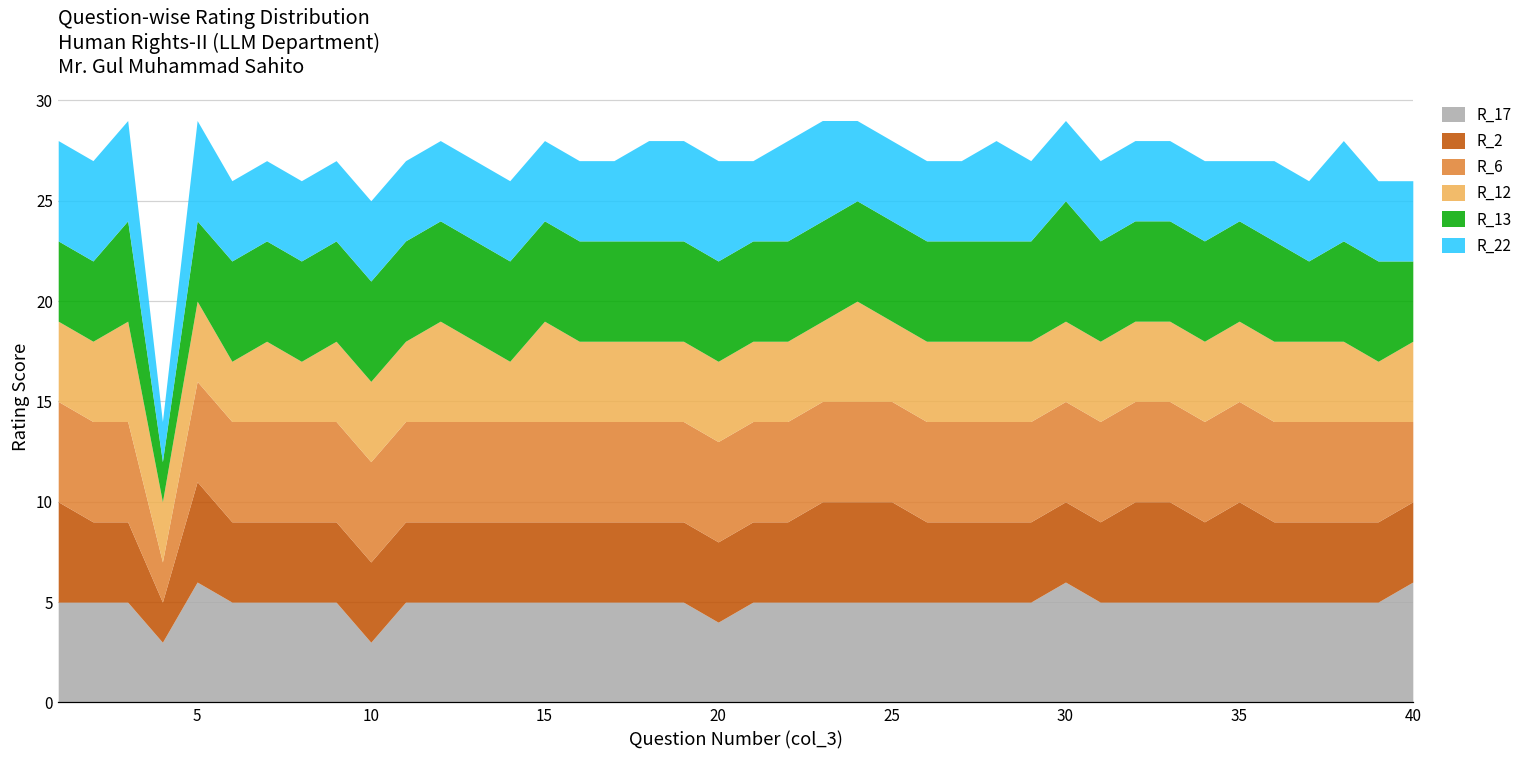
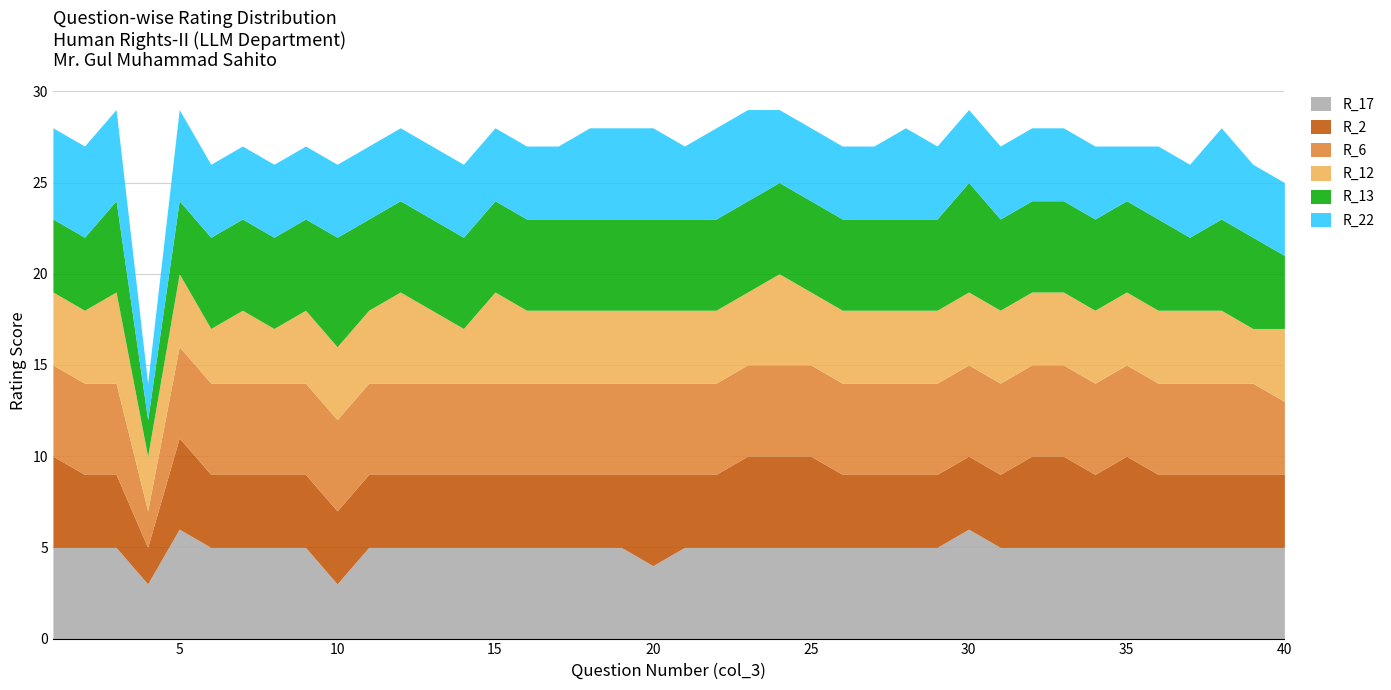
  {
    "R_17": {
      "5": 6,
      "10": 3,
      "15": 5,
      "20": 4,
      "25": 5,
      "30": 6,
      "35": 5,
-     "40": 6
+     "40": 5
    },
    "R_2": {
-     "20": 4
+     "20": 5
    },
    "R_13": {
-     "10": 5
+     "10": 6
    }
  }
